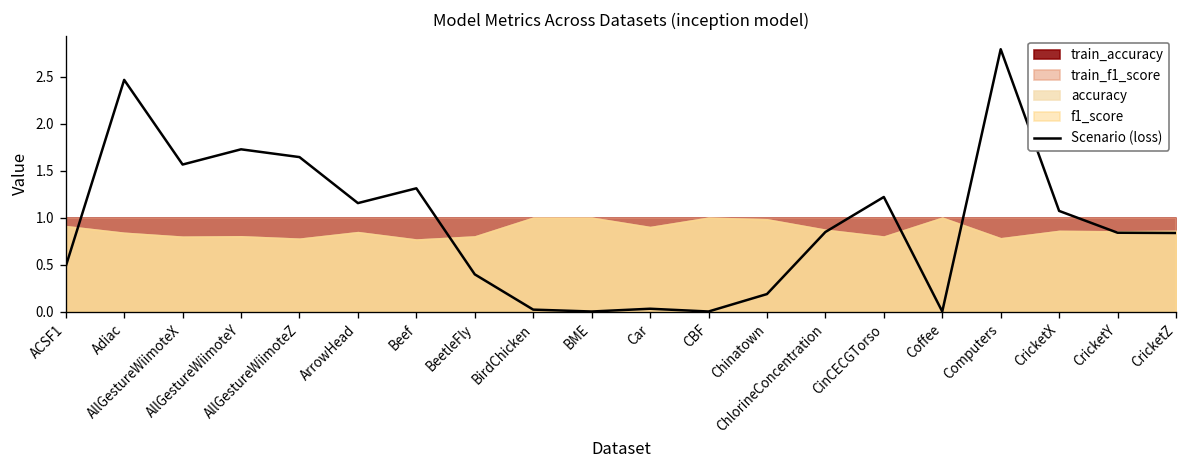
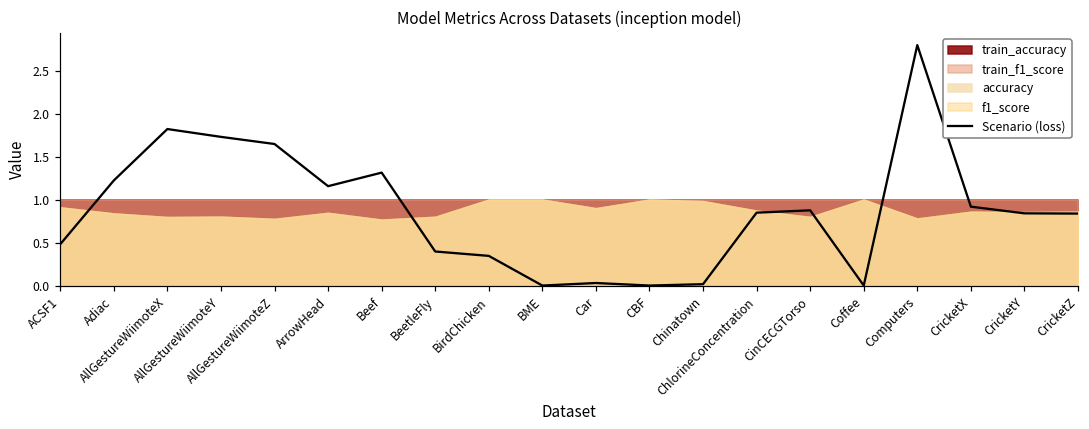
  {
    "Scenario (loss)": {
      "ACSF1": 0.5,
-     "Adiac": 2.5,
-     "AllGestureWiimoteX": 1.6,
+     "Adiac": 1.2,
+     "AllGestureWiimoteX": 1.8,
      "AllGestureWiimoteY": 1.7,
      "AllGestureWiimoteZ": 1.6,
      "ArrowHead": 1.2,
      "Beef": 1.3,
      "BeetleFly": 0.4,
-     "BirdChicken": 0.0,
+     "BirdChicken": 0.3,
      "BME": 0.0,
      "Car": 0.0,
      "CBF": 0.0,
-     "Chinatown": 0.2,
-     "CinCECGTorso": 1.2,
+     "Chinatown": 0.0,
+     "CinCECGTorso": 0.9,
      "Coffee": 0.0,
      "Computers": 2.8,
-     "CricketX": 1.1
+     "CricketX": 0.9
    }
  }
